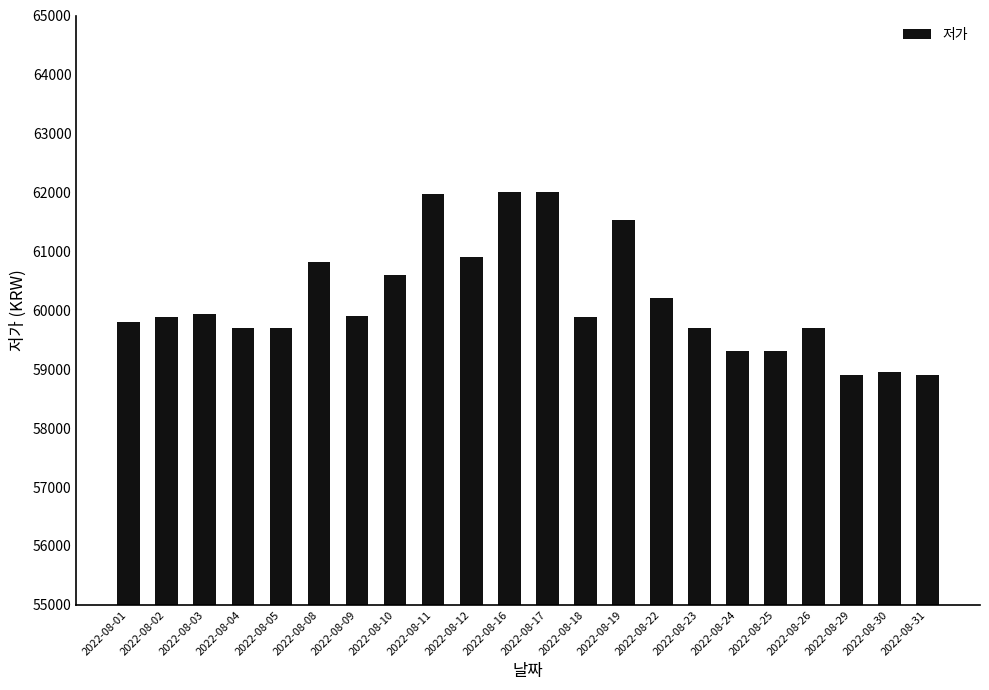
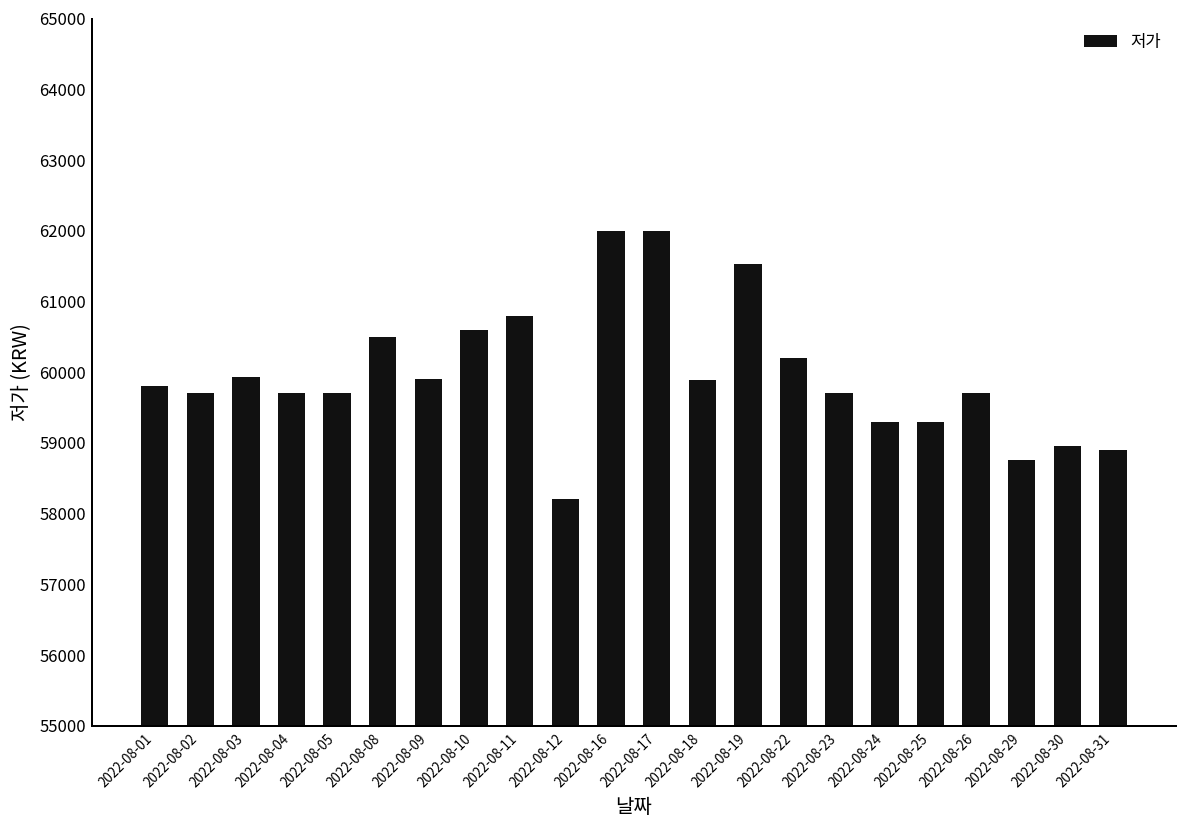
  {
    "2022-08-01": 59800,
-   "2022-08-02": 59900,
+   "2022-08-02": 59700,
    "2022-08-03": 59900,
    "2022-08-04": 59700,
    "2022-08-05": 59700,
-   "2022-08-08": 60800,
+   "2022-08-08": 60500,
    "2022-08-09": 59900,
    "2022-08-10": 60600,
-   "2022-08-11": 62000,
-   "2022-08-12": 60900,
+   "2022-08-11": 60800,
+   "2022-08-12": 58200,
    "2022-08-16": 62000,
    "2022-08-17": 62000,
    "2022-08-18": 59900,
    "2022-08-19": 61500,
    "2022-08-22": 60200,
    "2022-08-23": 59700,
    "2022-08-24": 59300,
    "2022-08-25": 59300,
    "2022-08-26": 59700,
-   "2022-08-29": 58900,
+   "2022-08-29": 58800,
    "2022-08-30": 59000,
    "2022-08-31": 58900
  }
